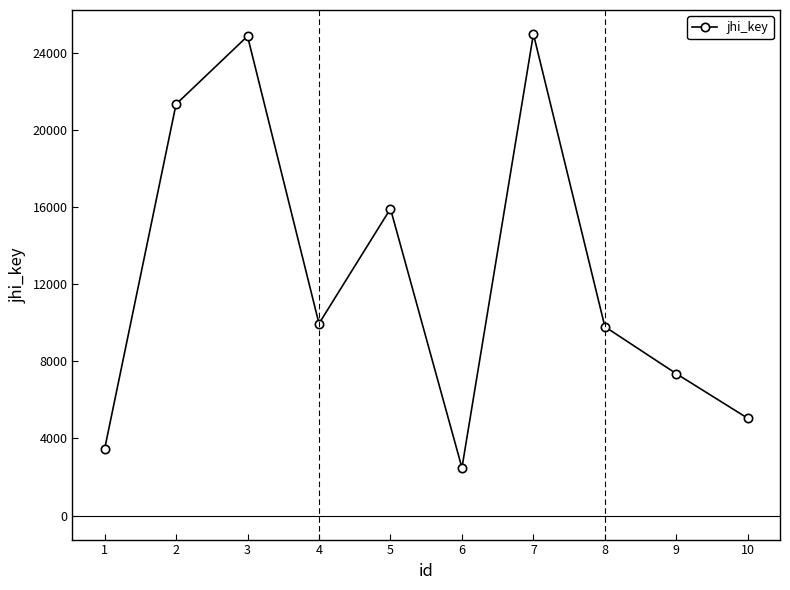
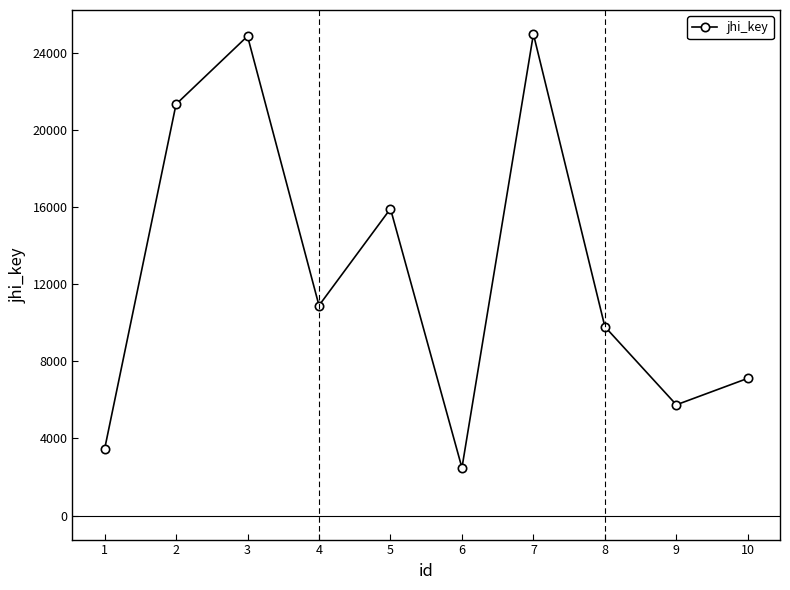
  {
    "1": 3400,
    "2": 21400,
    "3": 24900,
-   "4": 10000,
+   "4": 10900,
    "5": 15900,
    "6": 2500,
    "7": 25000,
    "8": 9800,
-   "9": 7400,
-   "10": 5000
+   "9": 5700,
+   "10": 7100
  }
